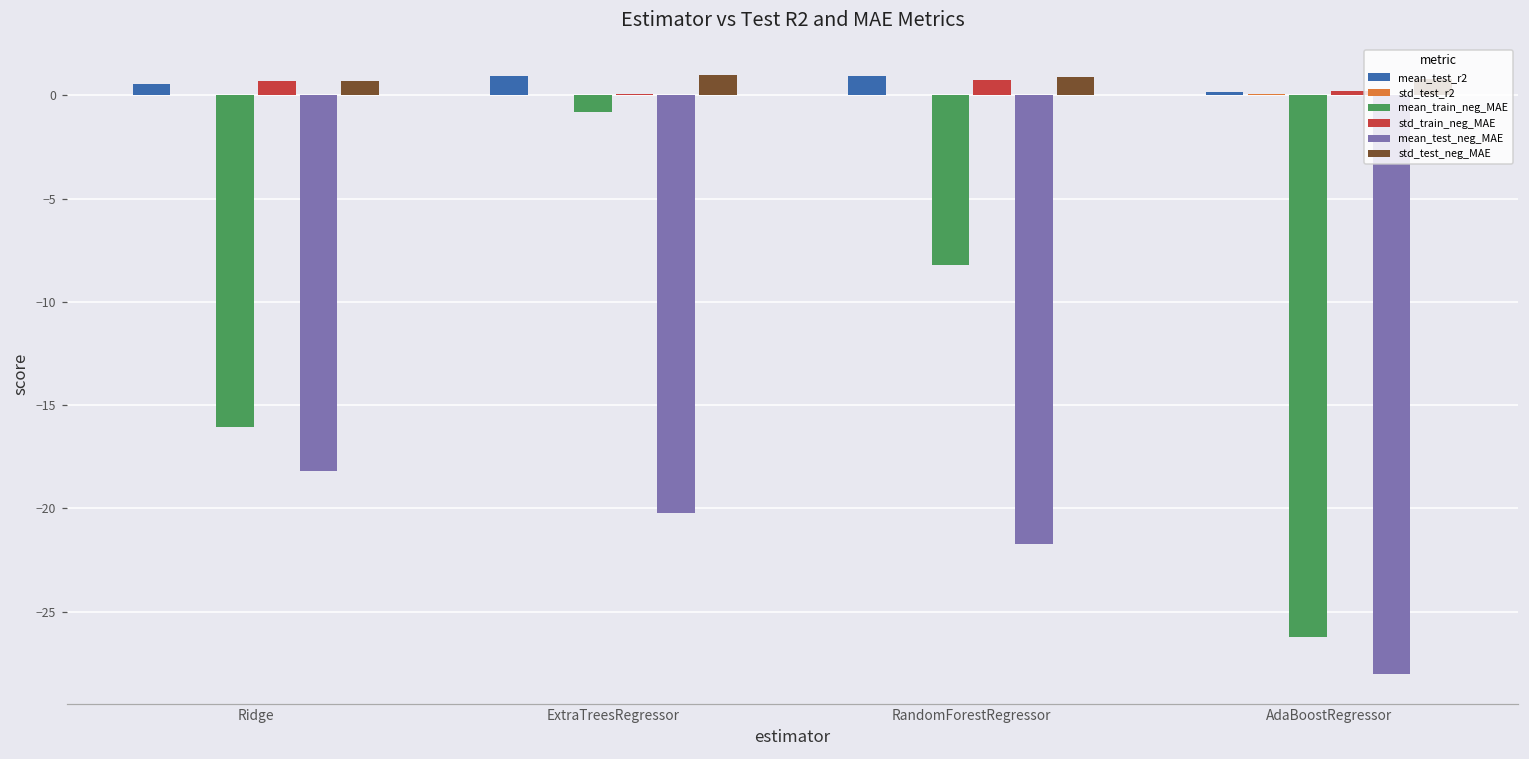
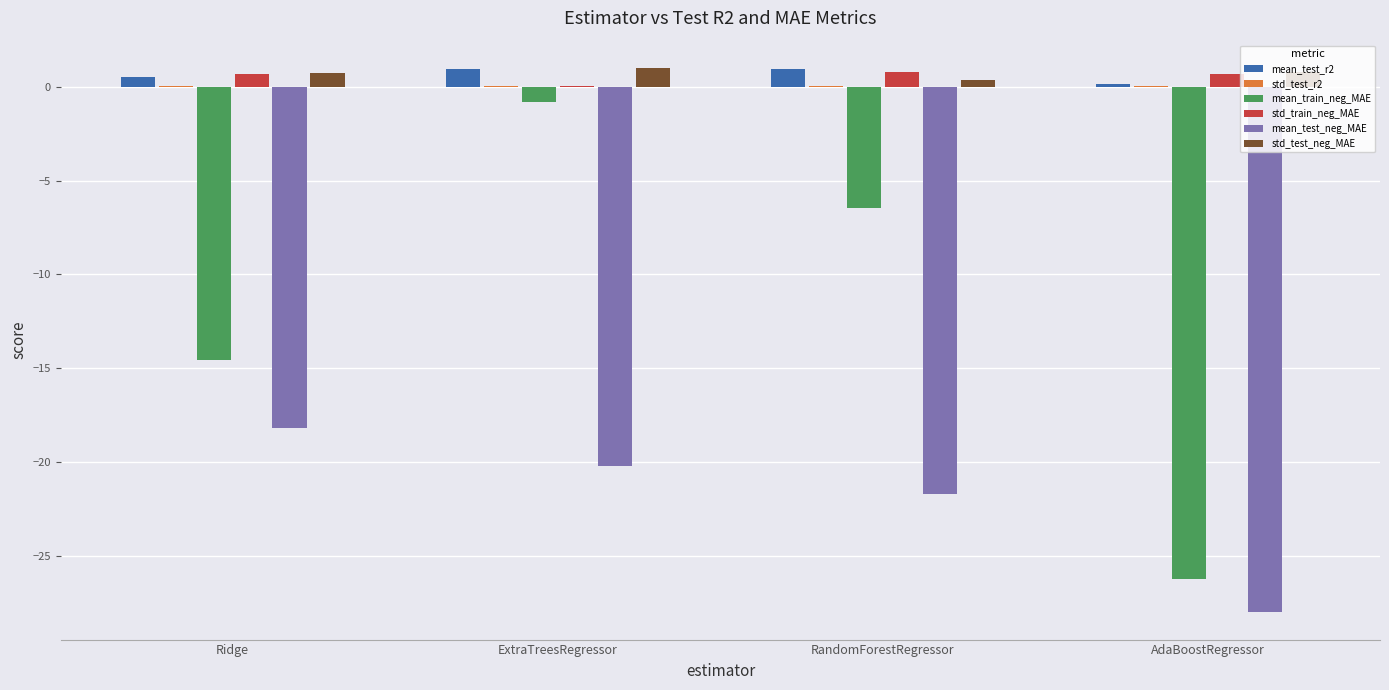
  {
    "mean_test_r2": {
      "Ridge": 0.5,
      "ExtraTreesRegressor": 0.9,
      "RandomForestRegressor": 0.9,
      "AdaBoostRegressor": 0.2
    },
    "mean_train_neg_MAE": {
-     "Ridge": -16.1,
+     "Ridge": -14.6,
      "ExtraTreesRegressor": -0.8,
-     "RandomForestRegressor": -8.2,
+     "RandomForestRegressor": -6.5,
      "AdaBoostRegressor": -26.2
    },
    "std_train_neg_MAE": {
      "Ridge": 0.7,
      "RandomForestRegressor": 0.8,
-     "AdaBoostRegressor": 0.2
+     "AdaBoostRegressor": 0.7
    },
    "mean_test_neg_MAE": {
      "Ridge": -18.2,
      "ExtraTreesRegressor": -20.2,
      "RandomForestRegressor": -21.7,
      "AdaBoostRegressor": -28.0
    },
    "std_test_neg_MAE": {
      "Ridge": 0.7,
      "ExtraTreesRegressor": 1.0,
-     "RandomForestRegressor": 0.9
+     "RandomForestRegressor": 0.3
    }
  }
